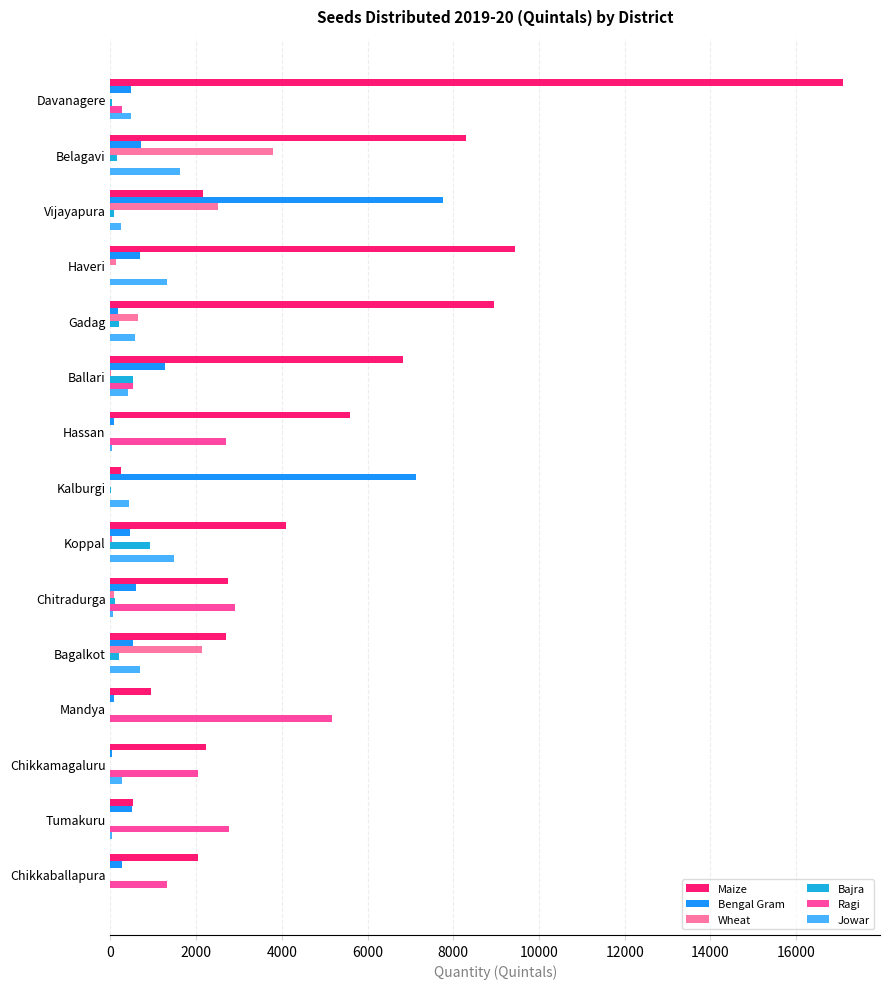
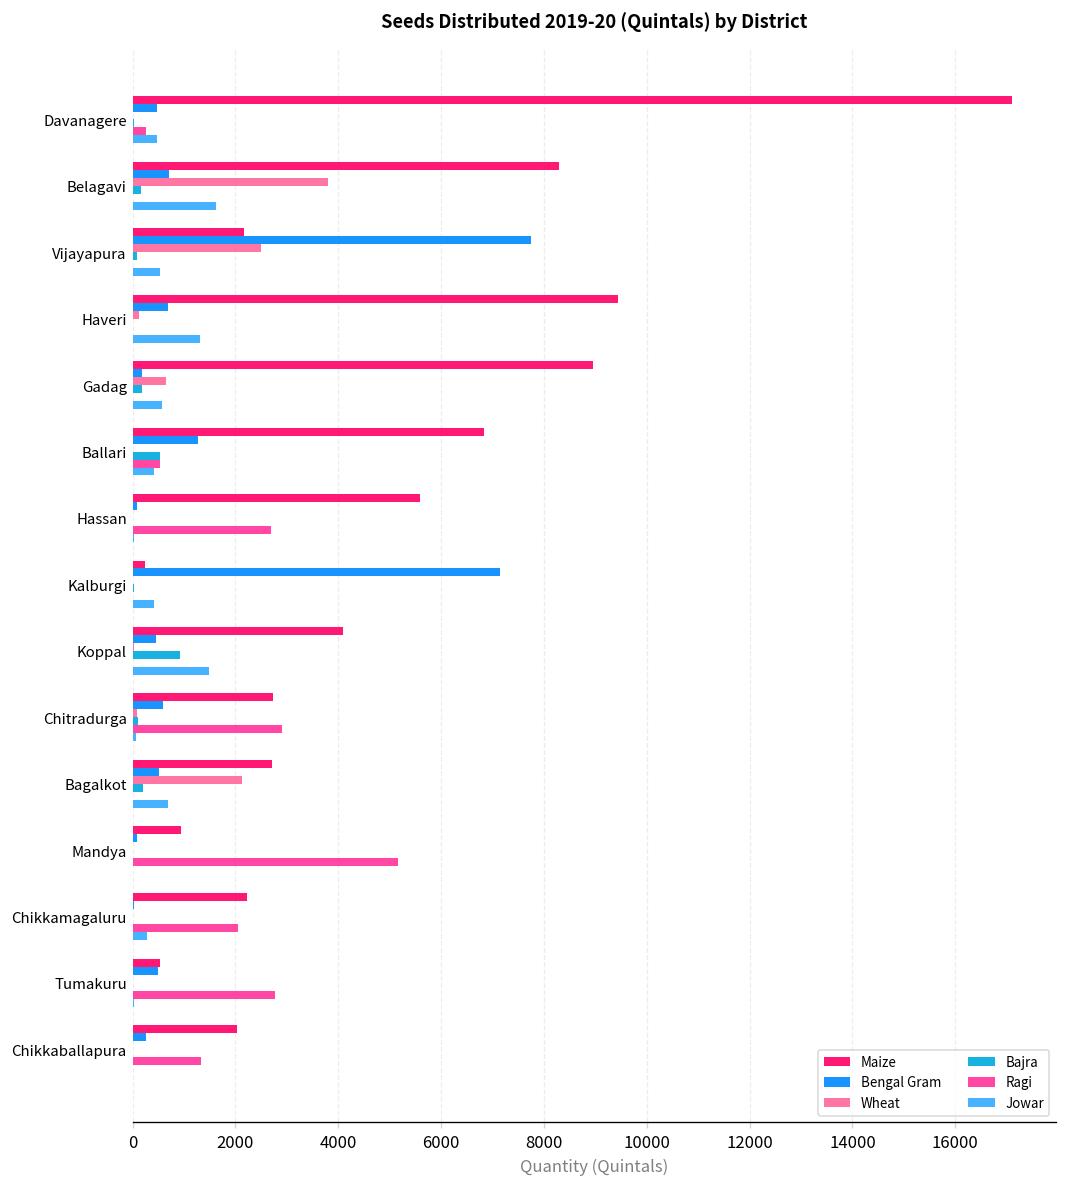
  {
    "Maize": {
      "Davanagere": 17100,
      "Belagavi": 8300,
      "Vijayapura": 2200,
      "Haveri": 9400,
      "Gadag": 9000,
      "Ballari": 6800,
      "Hassan": 5600,
      "Kalburgi": 200,
      "Koppal": 4100,
      "Chitradurga": 2700,
      "Bagalkot": 2700,
      "Mandya": 900,
      "Chikkamagaluru": 2200,
      "Tumakuru": 500,
      "Chikkaballapura": 2000
    },
    "Jowar": {
      "Davanagere": 500,
      "Belagavi": 1600,
-     "Vijayapura": 300,
+     "Vijayapura": 500,
      "Haveri": 1300,
      "Gadag": 600,
      "Ballari": 400,
      "Kalburgi": 400,
      "Koppal": 1500,
      "Chitradurga": 100,
      "Bagalkot": 700,
      "Mandya": 0,
      "Chikkamagaluru": 300,
      "Chikkaballapura": 0
    }
  }
